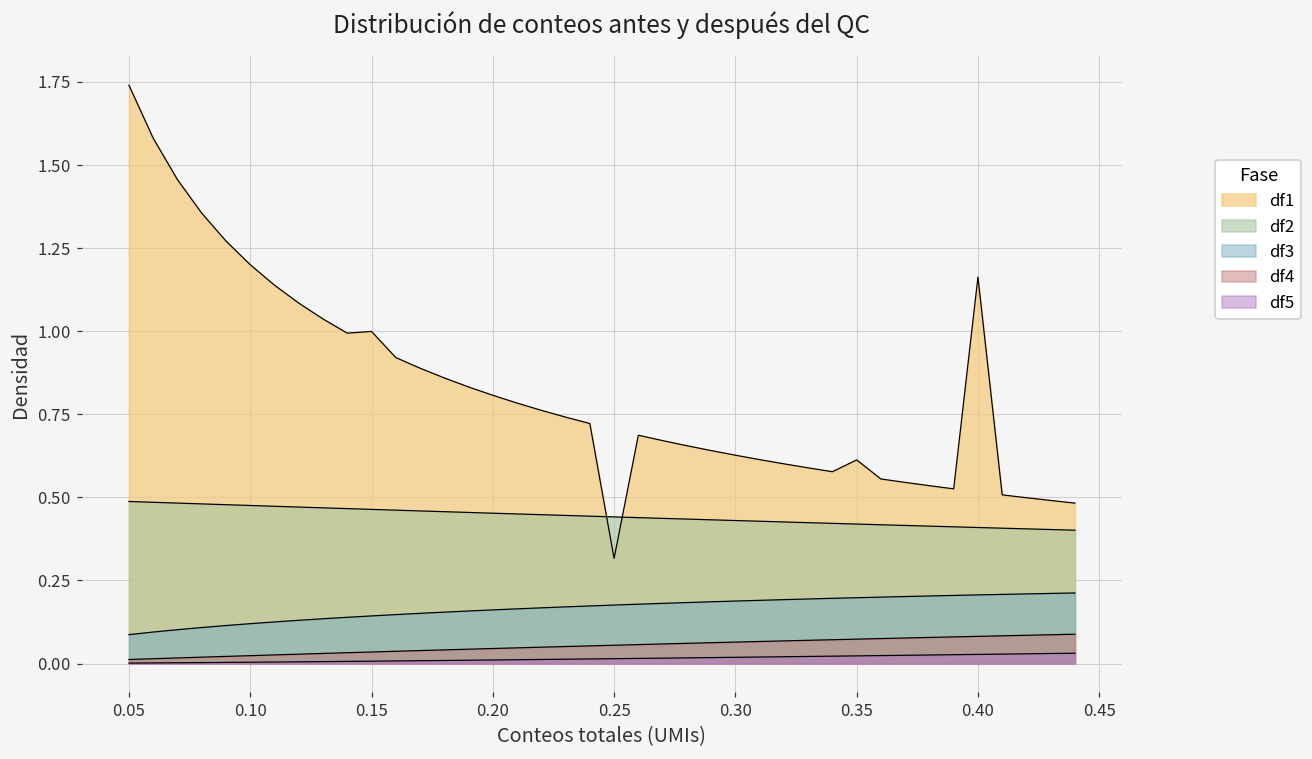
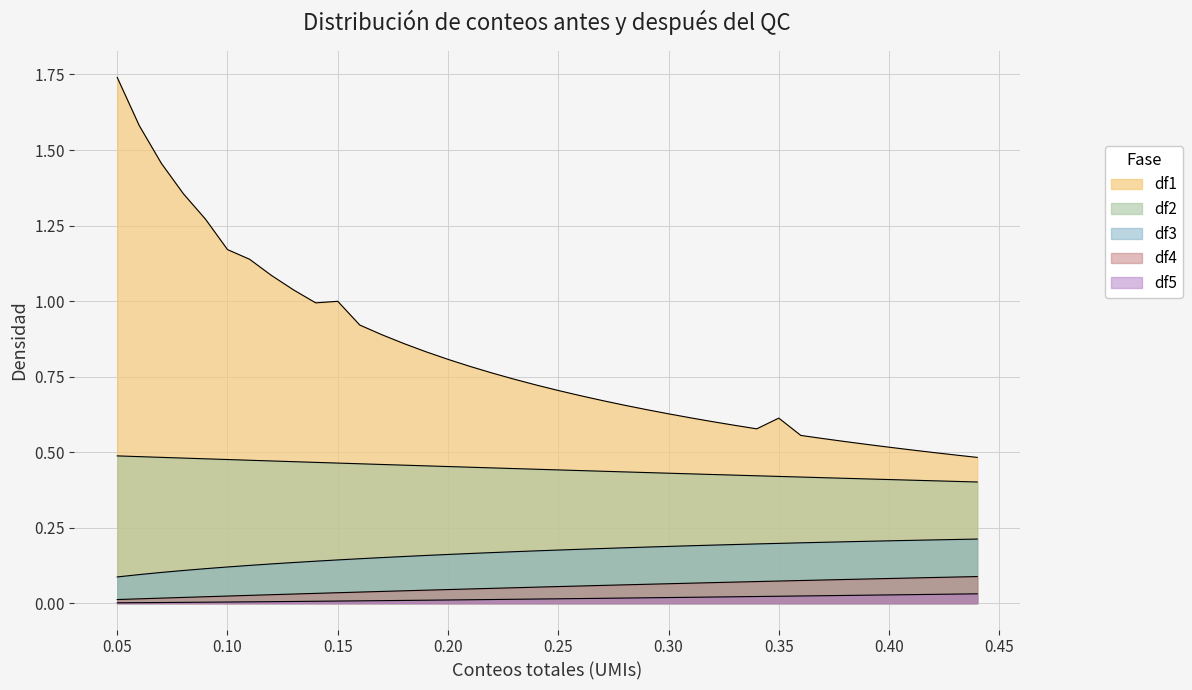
  {
    "df1": {
      "0.05": 1.74,
-     "0.10": 1.20,
+     "0.10": 1.17,
      "0.15": 1.00,
      "0.20": 0.81,
-     "0.25": 0.32,
+     "0.25": 0.70,
      "0.30": 0.63,
      "0.35": 0.61,
-     "0.40": 1.16
+     "0.40": 0.52
    }
  }
